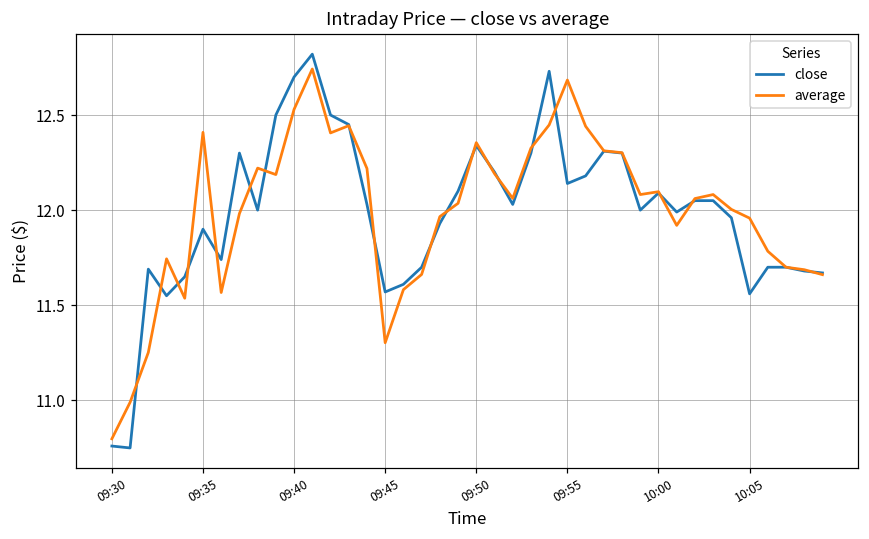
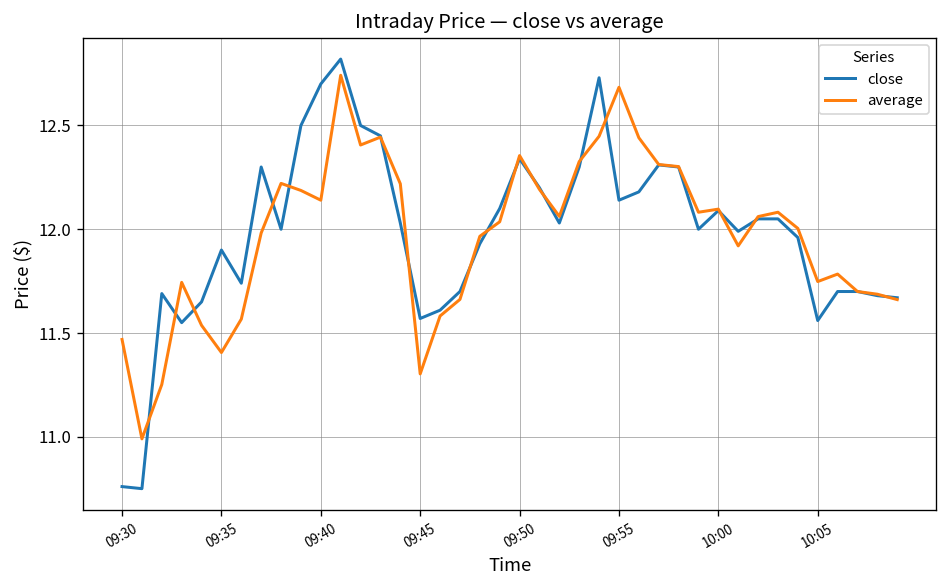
  {
    "close": {
      "09:30": 10.76,
      "09:35": 11.90,
      "09:40": 12.70,
      "09:45": 11.57,
      "09:55": 12.14,
      "10:05": 11.56
    },
    "average": {
-     "09:30": 10.80,
-     "09:35": 12.41,
-     "09:40": 12.53,
+     "09:30": 11.47,
+     "09:35": 11.41,
+     "09:40": 12.14,
      "09:45": 11.30,
      "09:55": 12.68,
-     "10:05": 11.96
+     "10:05": 11.75
    }
  }
